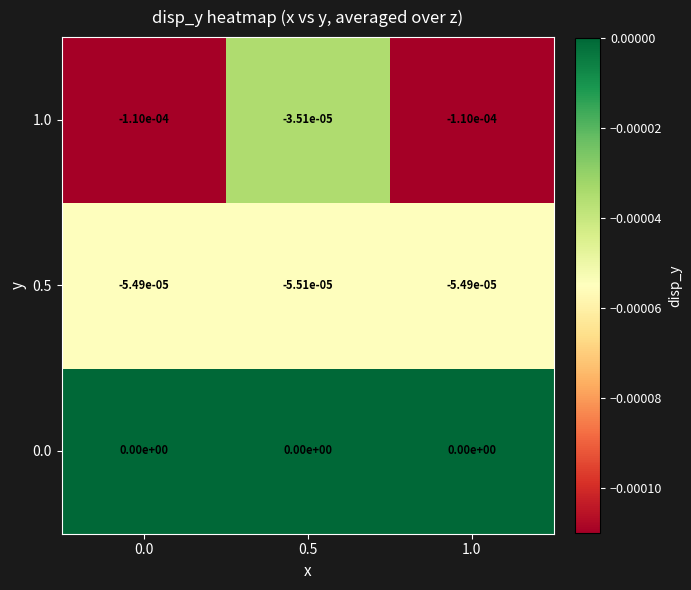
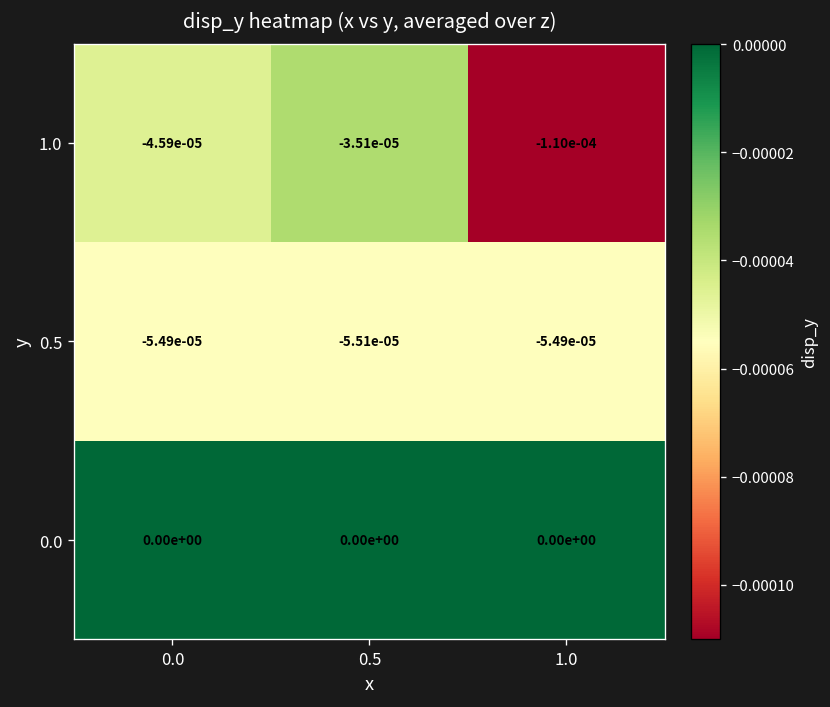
  {
    "1.0": {
-     "0.0": "-1.10e-04",
+     "0.0": "-4.59e-05",
      "0.5": "-3.51e-05",
      "1.0": "-1.10e-04"
    },
    "0.5": {
      "0.0": "-5.49e-05",
      "0.5": "-5.51e-05",
      "1.0": "-5.49e-05"
    },
    "0.0": {
      "0.0": "0.00e+00",
      "0.5": "0.00e+00",
      "1.0": "0.00e+00"
    }
  }
